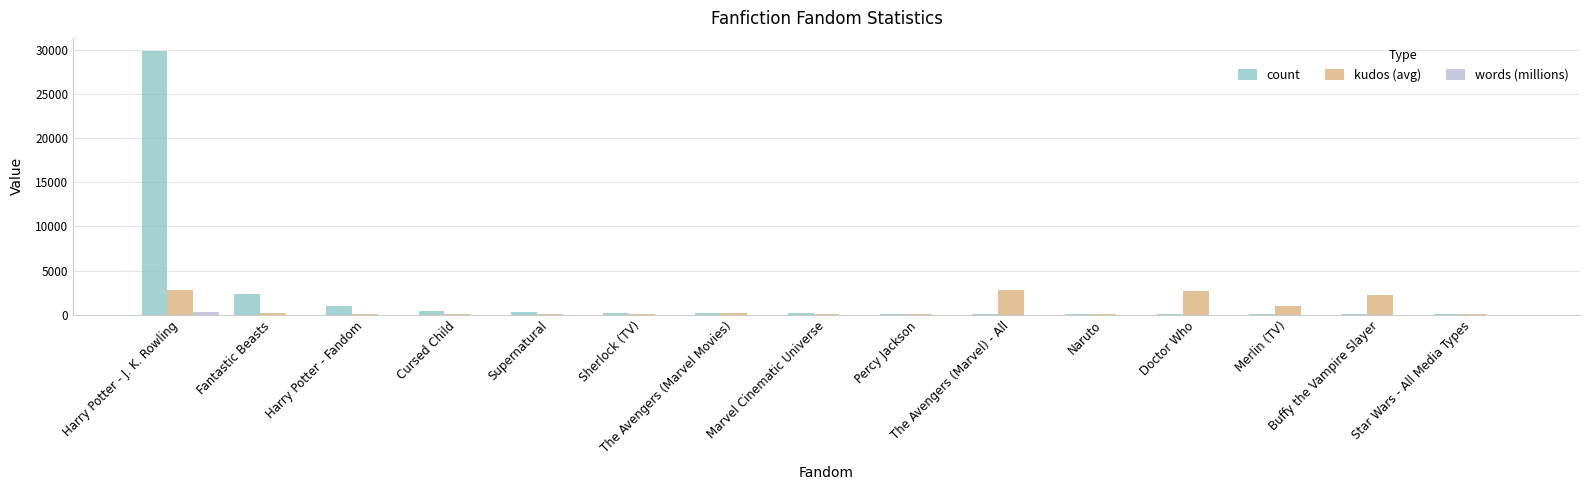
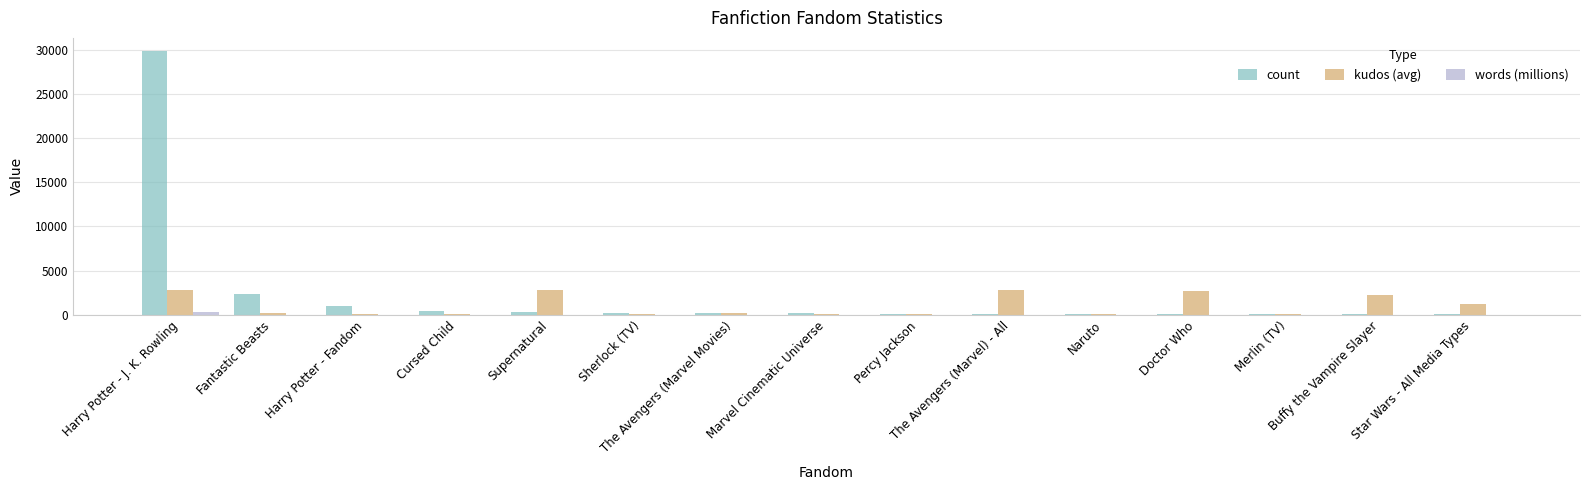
  {
    "kudos (avg)": {
      "Harry Potter - J. K. Rowling": 3000,
-     "Supernatural": 0,
+     "Supernatural": 3000,
      "The Avengers (Marvel) - All": 3000,
      "Doctor Who": 3000,
-     "Merlin (TV)": 1000,
+     "Merlin (TV)": 0,
      "Buffy the Vampire Slayer": 2000,
-     "Star Wars - All Media Types": 0
+     "Star Wars - All Media Types": 1000
    }
  }
